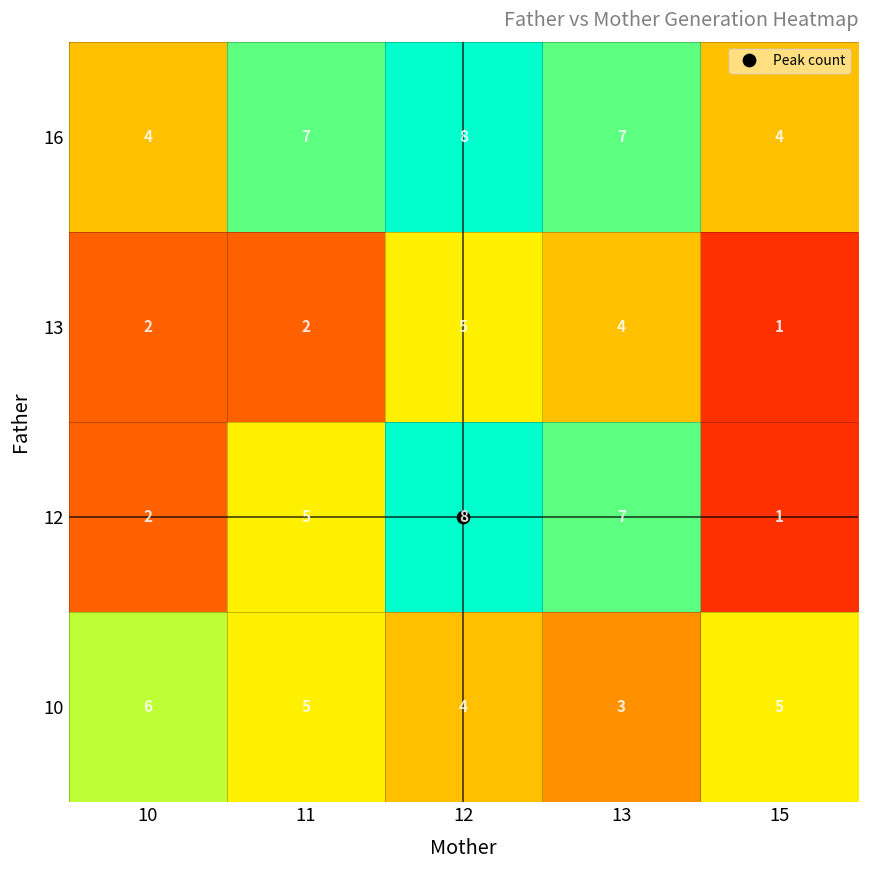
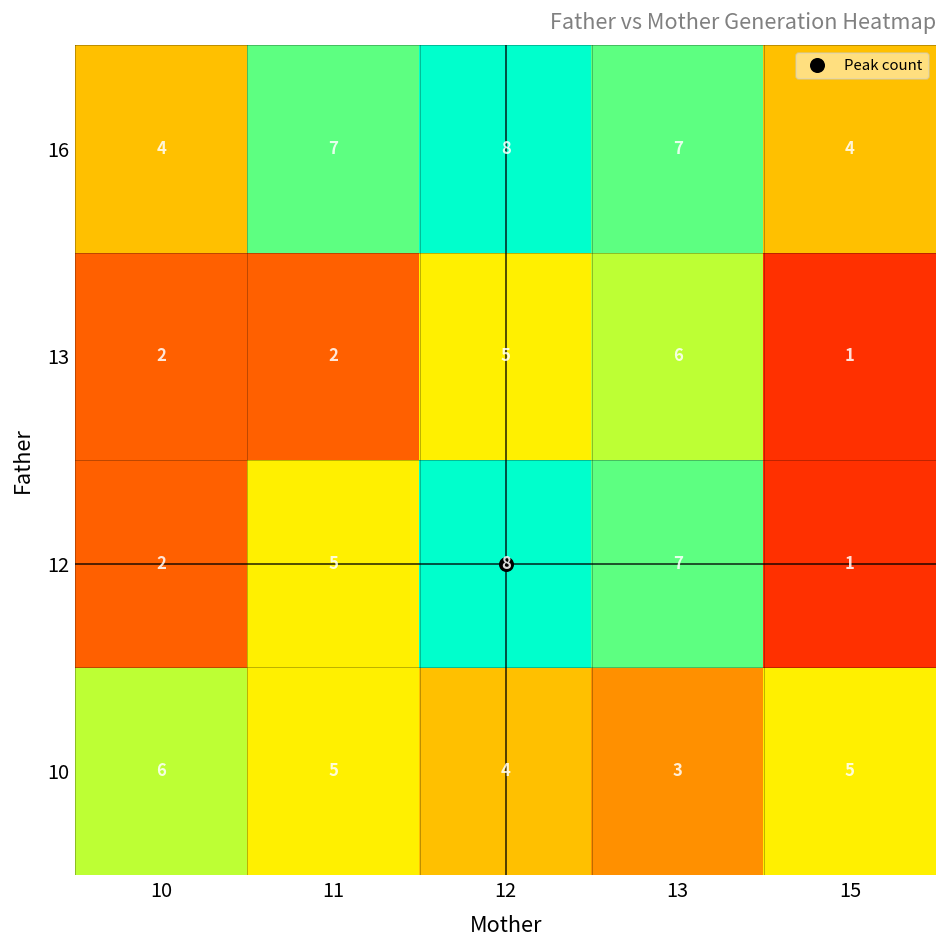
  {
    "16": {
      "10": 4,
      "11": 7,
      "12": 8,
      "13": 7,
      "15": 4
    },
    "13": {
      "10": 2,
      "11": 2,
      "12": 5,
-     "13": 4,
+     "13": 6,
      "15": 1
    },
    "12": {
      "10": 2,
      "11": 5,
      "13": 7,
      "15": 1
    },
    "10": {
      "10": 6,
      "11": 5,
      "12": 4,
      "13": 3,
      "15": 5
    }
  }
